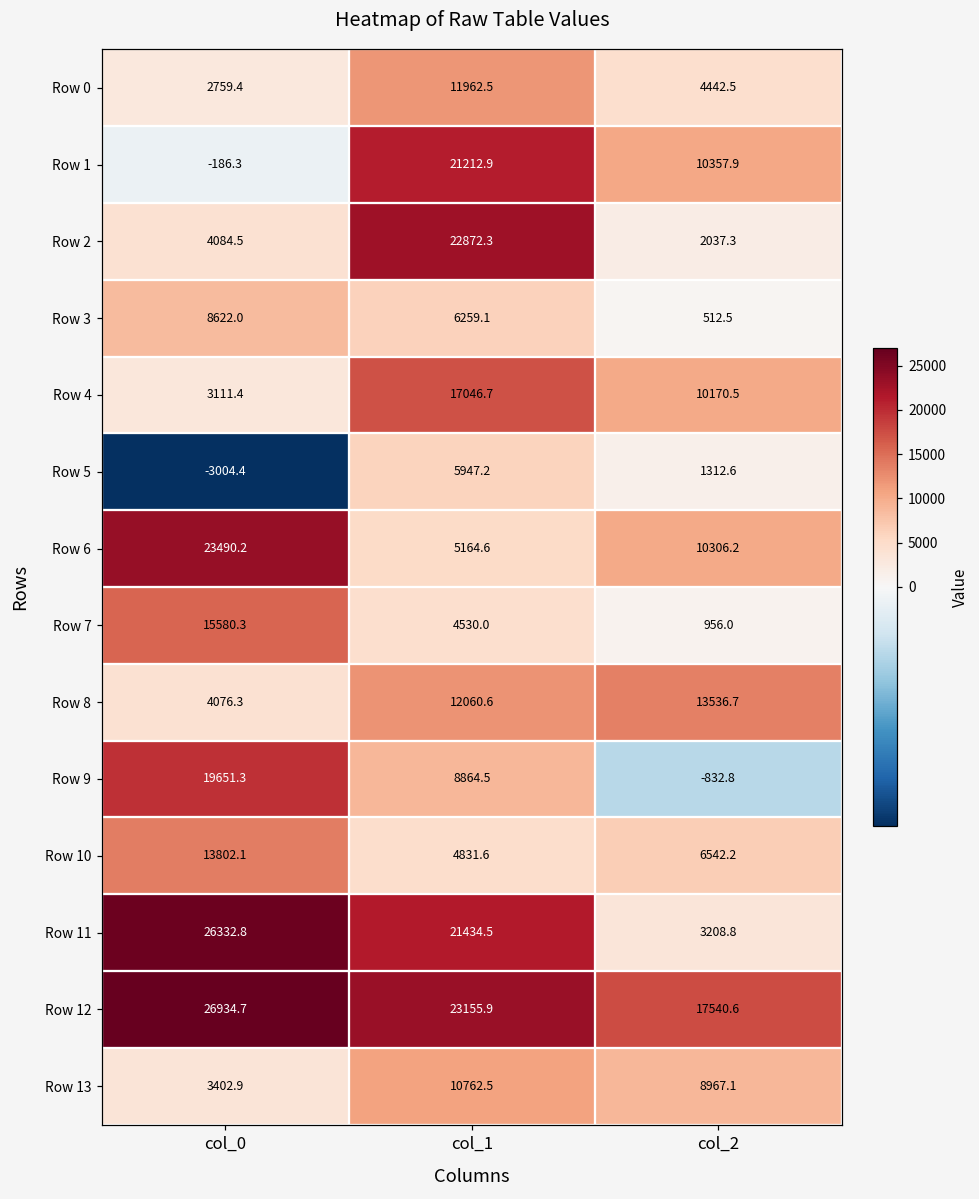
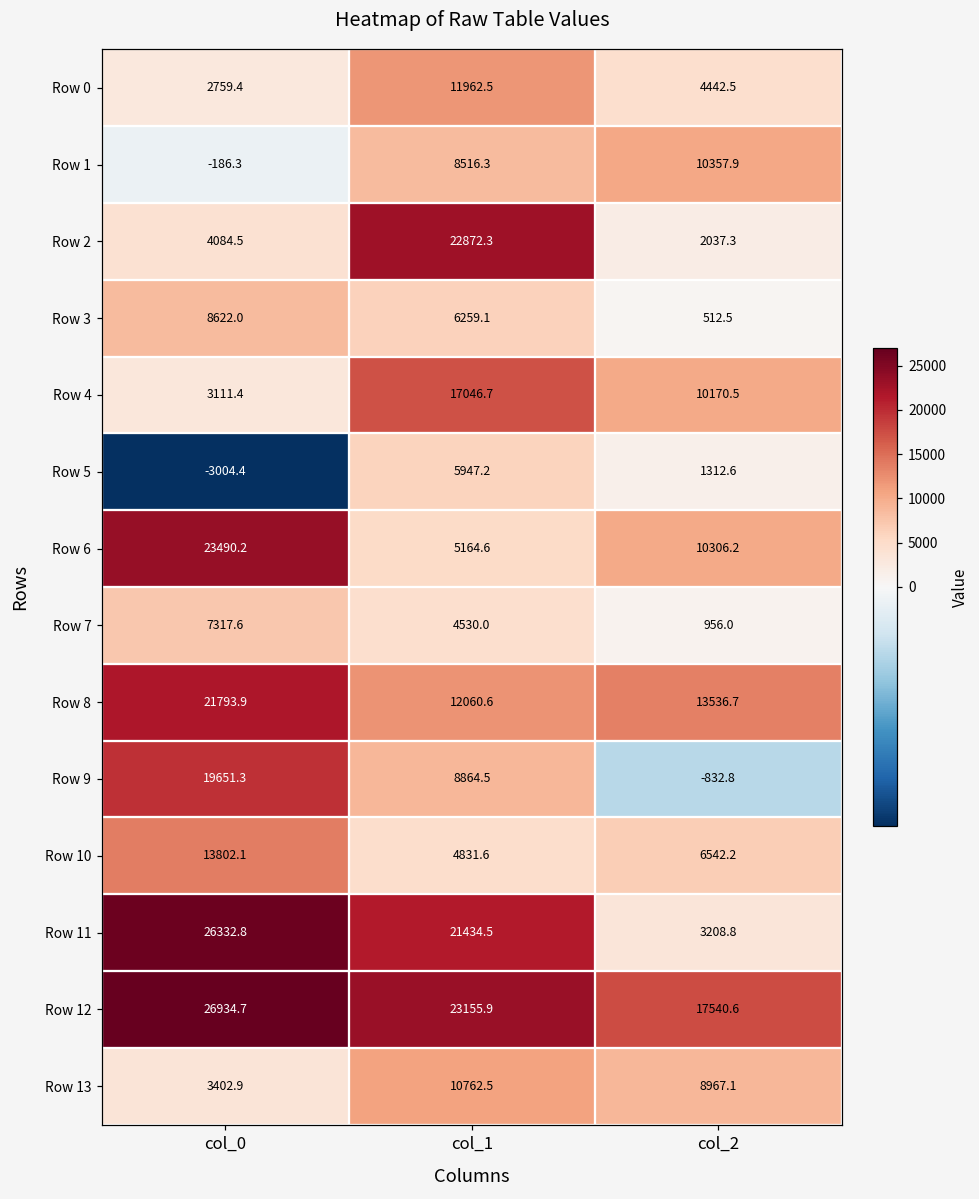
  {
    "Row 0": {
      "col_0": 2759.4,
      "col_1": 11962.5,
      "col_2": 4442.5
    },
    "Row 1": {
      "col_0": -186.3,
-     "col_1": 21212.9,
+     "col_1": 8516.3,
      "col_2": 10357.9
    },
    "Row 2": {
      "col_0": 4084.5,
      "col_1": 22872.3,
      "col_2": 2037.3
    },
    "Row 3": {
      "col_0": 8622.0,
      "col_1": 6259.1,
      "col_2": 512.5
    },
    "Row 4": {
      "col_0": 3111.4,
      "col_1": 17046.7,
      "col_2": 10170.5
    },
    "Row 5": {
      "col_0": -3004.4,
      "col_1": 5947.2,
      "col_2": 1312.6
    },
    "Row 6": {
      "col_0": 23490.2,
      "col_1": 5164.6,
      "col_2": 10306.2
    },
    "Row 7": {
-     "col_0": 15580.3,
+     "col_0": 7317.6,
      "col_1": 4530.0,
      "col_2": 956.0
    },
    "Row 8": {
-     "col_0": 4076.3,
+     "col_0": 21793.9,
      "col_1": 12060.6,
      "col_2": 13536.7
    },
    "Row 9": {
      "col_0": 19651.3,
      "col_1": 8864.5,
      "col_2": -832.8
    },
    "Row 10": {
      "col_0": 13802.1,
      "col_1": 4831.6,
      "col_2": 6542.2
    },
    "Row 11": {
      "col_0": 26332.8,
      "col_1": 21434.5,
      "col_2": 3208.8
    },
    "Row 12": {
      "col_0": 26934.7,
      "col_1": 23155.9,
      "col_2": 17540.6
    },
    "Row 13": {
      "col_0": 3402.9,
      "col_1": 10762.5,
      "col_2": 8967.1
    }
  }
